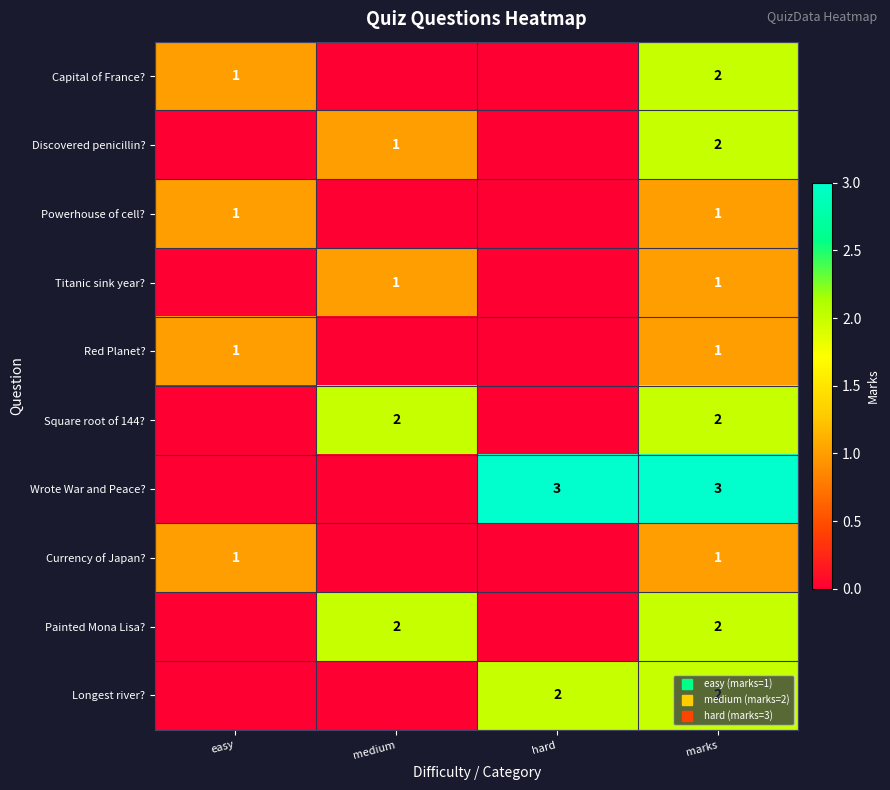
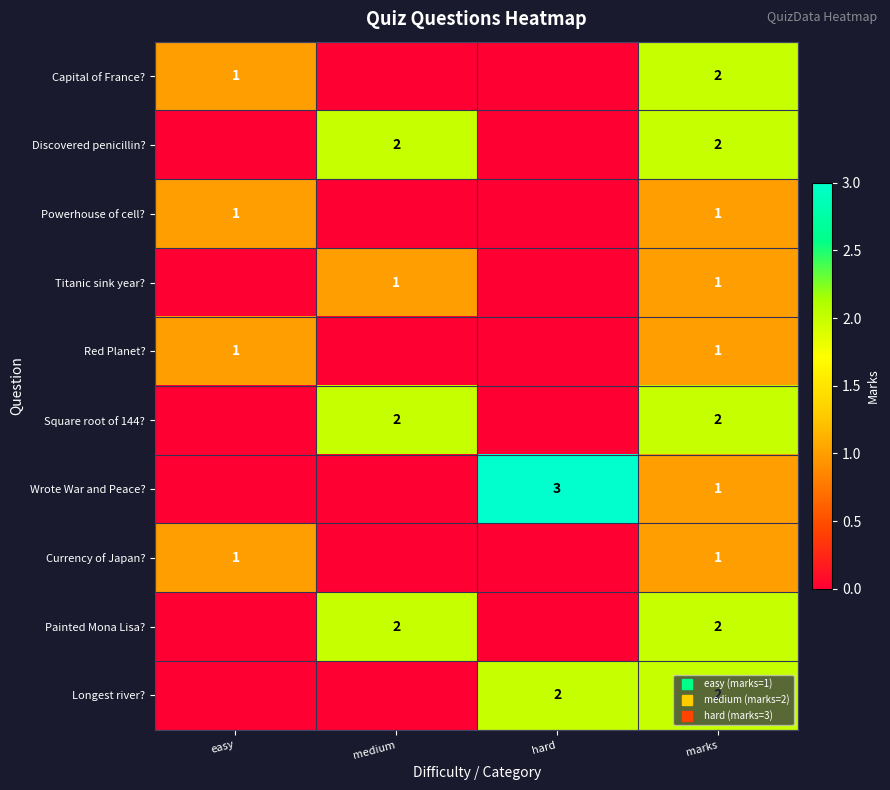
  {
    "Capital of France?": {
      "easy": 1,
      "marks": 2
    },
    "Discovered penicillin?": {
-     "medium": 1,
+     "medium": 2,
      "marks": 2
    },
    "Powerhouse of cell?": {
      "easy": 1,
      "marks": 1
    },
    "Titanic sink year?": {
      "medium": 1,
      "marks": 1
    },
    "Red Planet?": {
      "easy": 1,
      "marks": 1
    },
    "Square root of 144?": {
      "medium": 2,
      "marks": 2
    },
    "Wrote War and Peace?": {
      "hard": 3,
-     "marks": 3
+     "marks": 1
    },
    "Currency of Japan?": {
      "easy": 1,
      "marks": 1
    },
    "Painted Mona Lisa?": {
      "medium": 2,
      "marks": 2
    },
    "Longest river?": {
      "hard": 2
    }
  }
